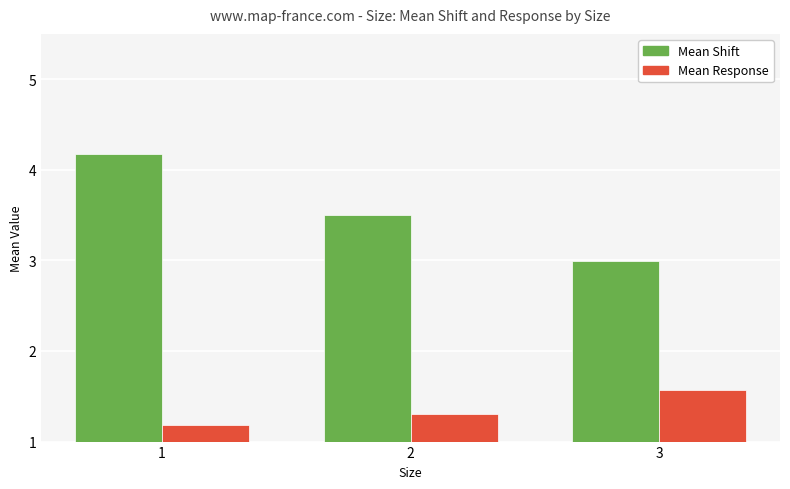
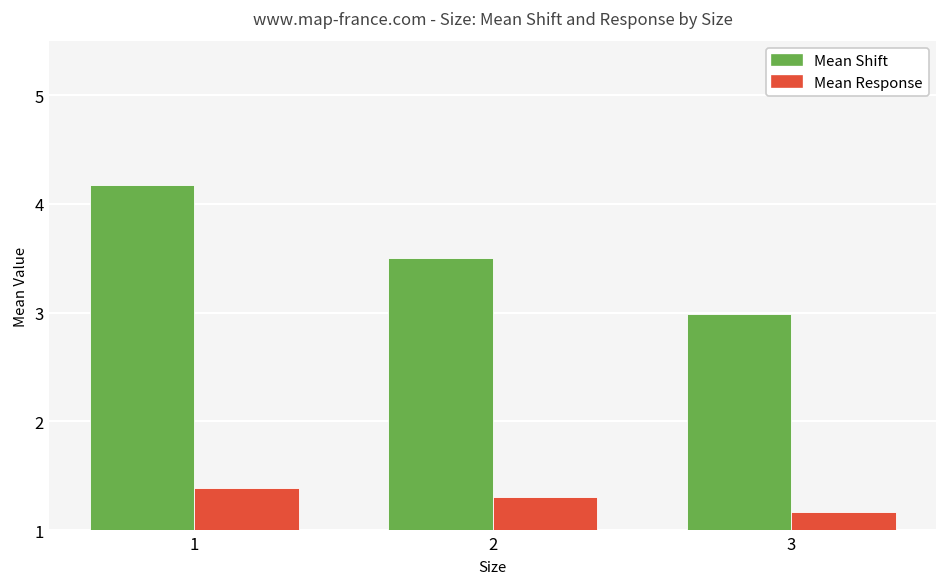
  {
    "Mean Shift": {
      "1": 4.2,
      "2": 3.5,
      "3": 3.0
    },
    "Mean Response": {
-     "1": 1.2,
+     "1": 1.4,
      "2": 1.3,
-     "3": 1.6
+     "3": 1.2
    }
  }
